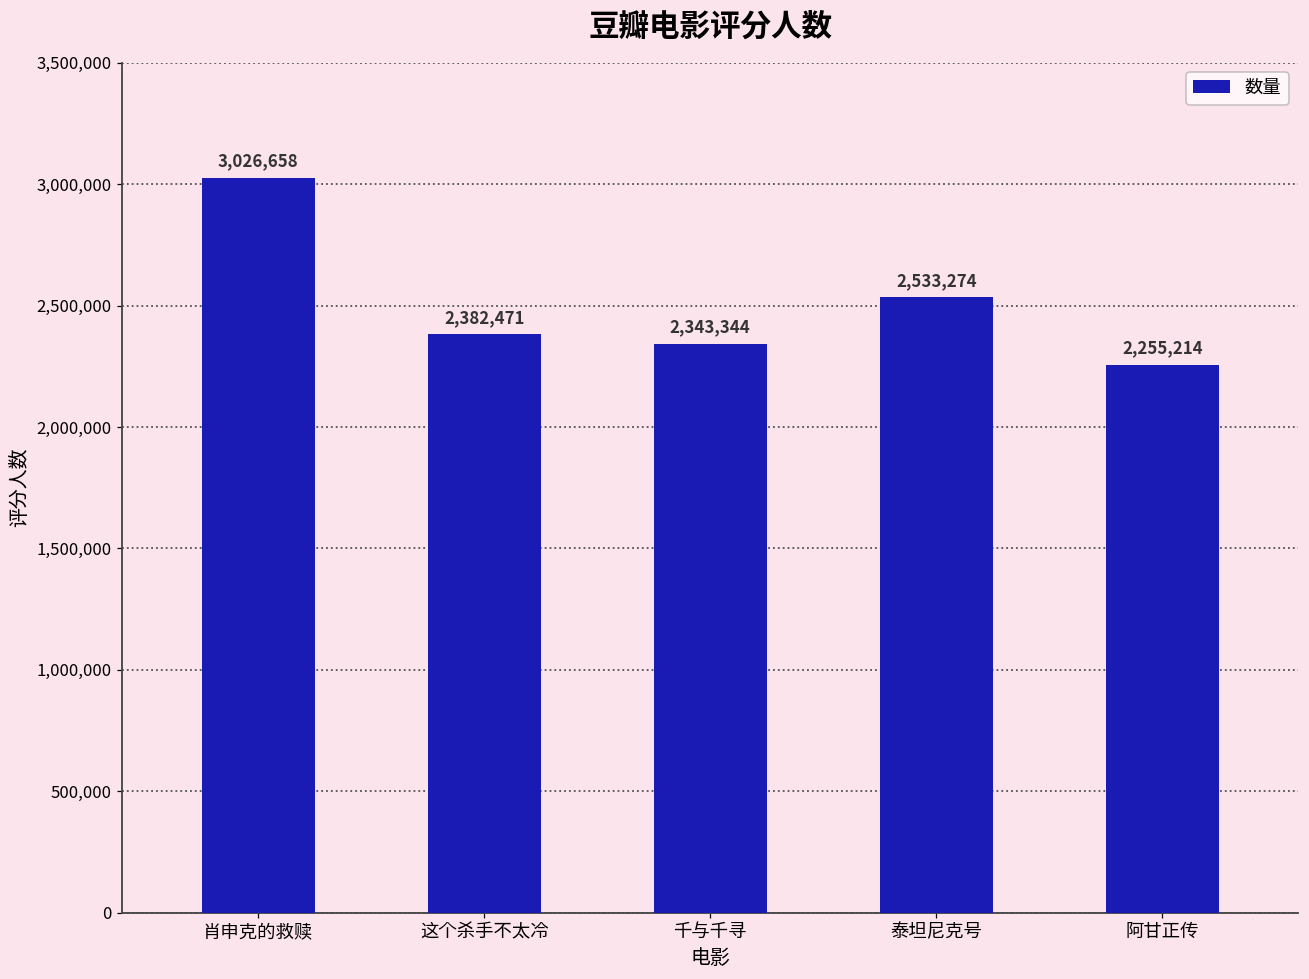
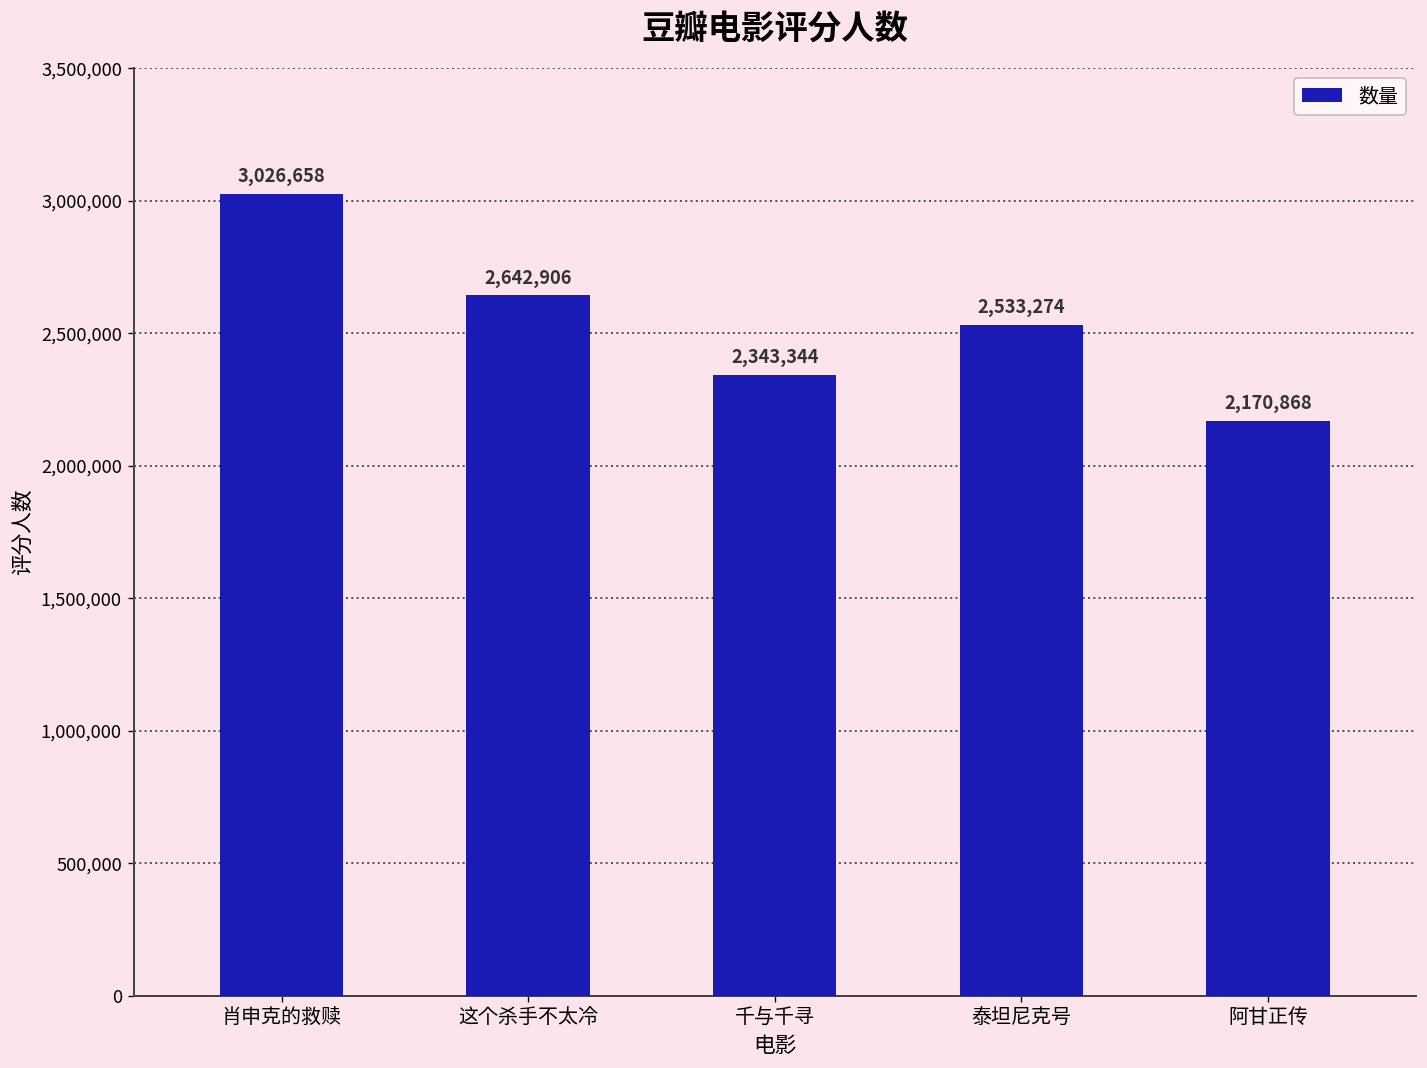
  {
    "肖申克的救赎": "3,026,658",
-   "这个杀手不太冷": "2,382,471",
+   "这个杀手不太冷": "2,642,906",
    "千与千寻": "2,343,344",
    "泰坦尼克号": "2,533,274",
-   "阿甘正传": "2,255,214"
+   "阿甘正传": "2,170,868"
  }
